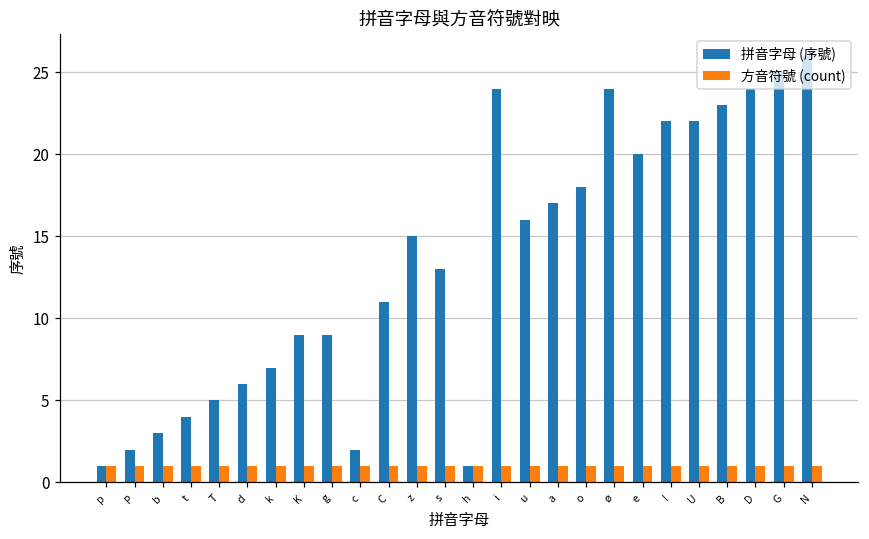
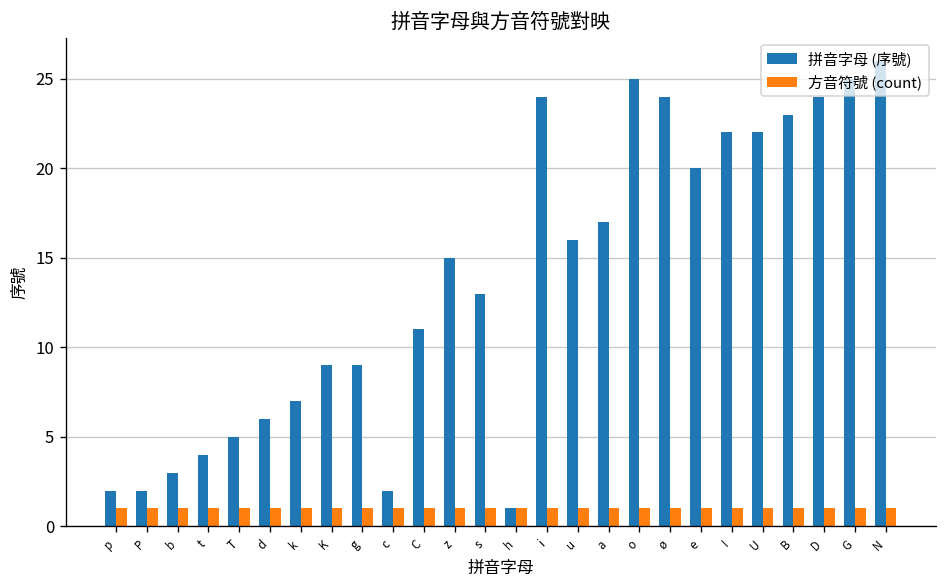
  {
    "拼音字母 (序號)": {
-     "p": 1,
+     "p": 2,
      "P": 2,
      "b": 3,
      "t": 4,
      "T": 5,
      "d": 6,
      "k": 7,
      "K": 9,
      "g": 9,
      "c": 2,
      "C": 11,
      "z": 15,
      "s": 13,
      "h": 1,
      "i": 24,
      "u": 16,
      "a": 17,
-     "o": 18,
+     "o": 25,
      "ø": 24,
      "e": 20,
      "I": 22,
      "U": 22,
      "B": 23,
      "D": 24
    },
    "方音符號 (count)": {
      "p": 1,
      "P": 1,
      "b": 1,
      "t": 1,
      "T": 1,
      "d": 1,
      "k": 1,
      "K": 1,
      "g": 1,
      "c": 1,
      "C": 1,
      "z": 1,
      "s": 1,
      "h": 1,
      "i": 1,
      "u": 1,
      "a": 1,
      "o": 1,
      "ø": 1,
      "e": 1,
      "I": 1,
      "U": 1,
      "B": 1,
      "D": 1,
      "G": 1,
      "N": 1
    }
  }
